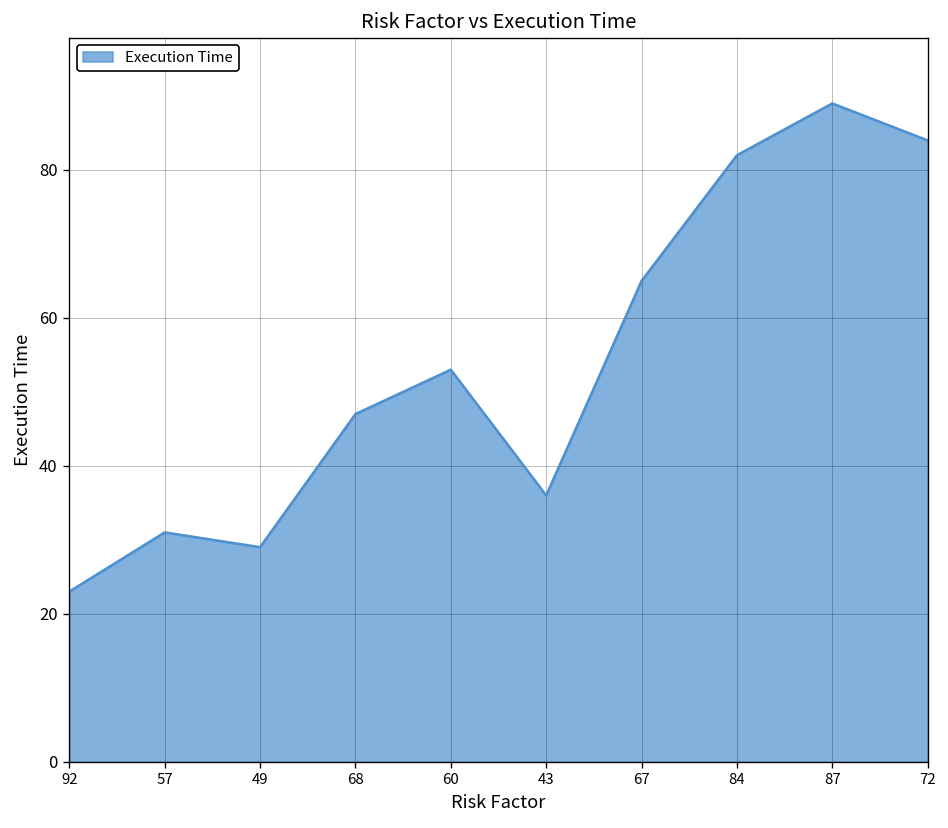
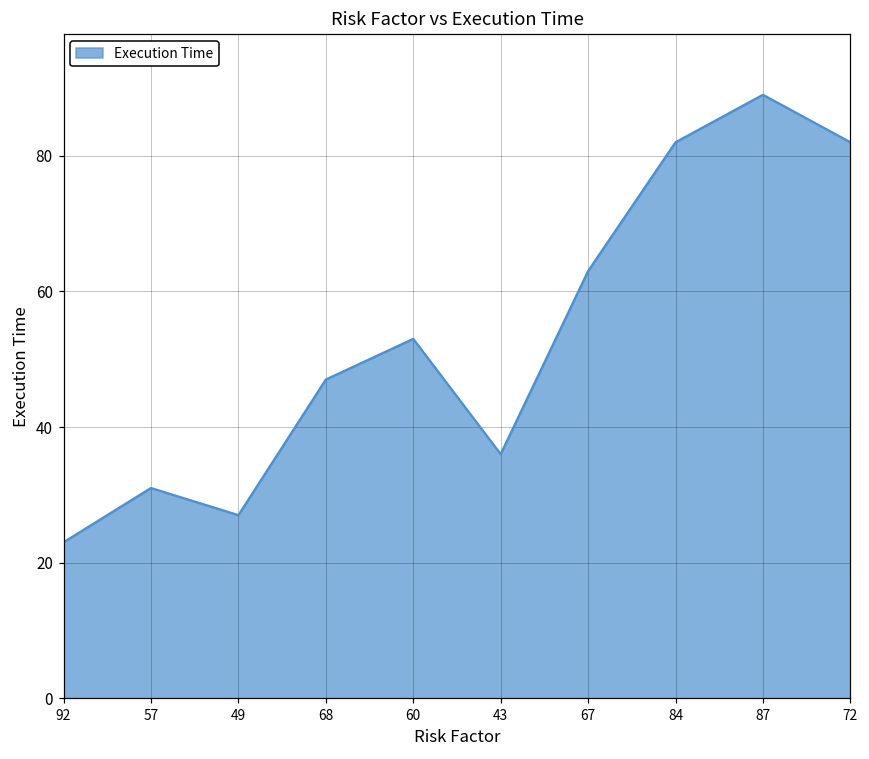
  {
    "92": 23,
    "57": 31,
-   "49": 29,
+   "49": 27,
    "68": 47,
    "60": 53,
    "43": 36,
-   "67": 65,
+   "67": 63,
    "84": 82,
    "87": 89,
-   "72": 84
+   "72": 82
  }
